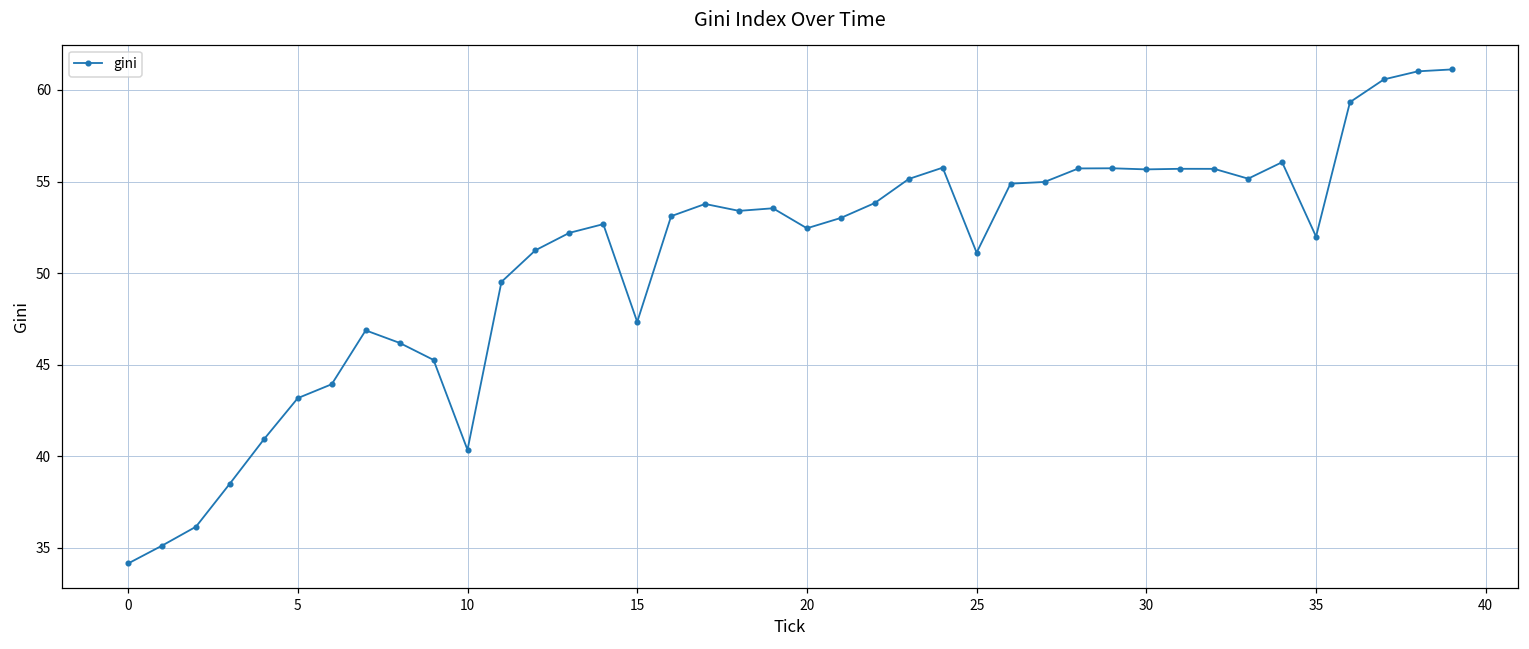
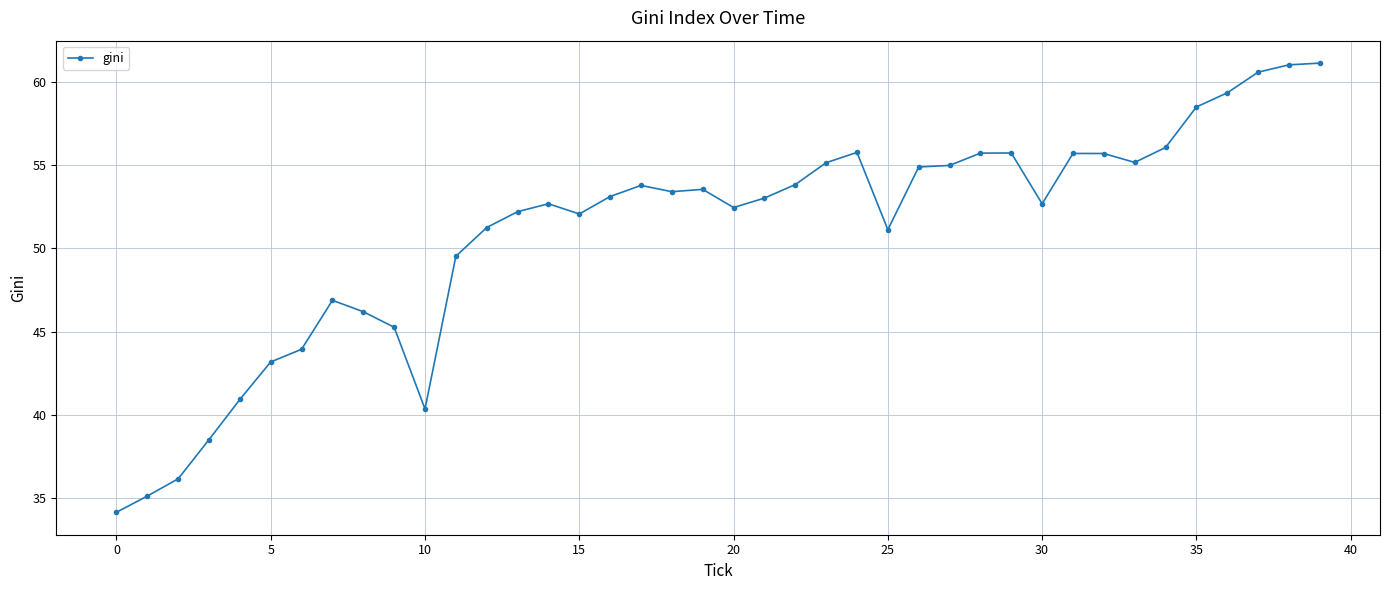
  {
    "0": 34.1,
    "5": 43.2,
    "10": 40.4,
-   "15": 47.3,
+   "15": 52.1,
    "20": 52.4,
    "25": 51.1,
-   "30": 55.7,
-   "35": 52.0
+   "30": 52.7,
+   "35": 58.5
  }
